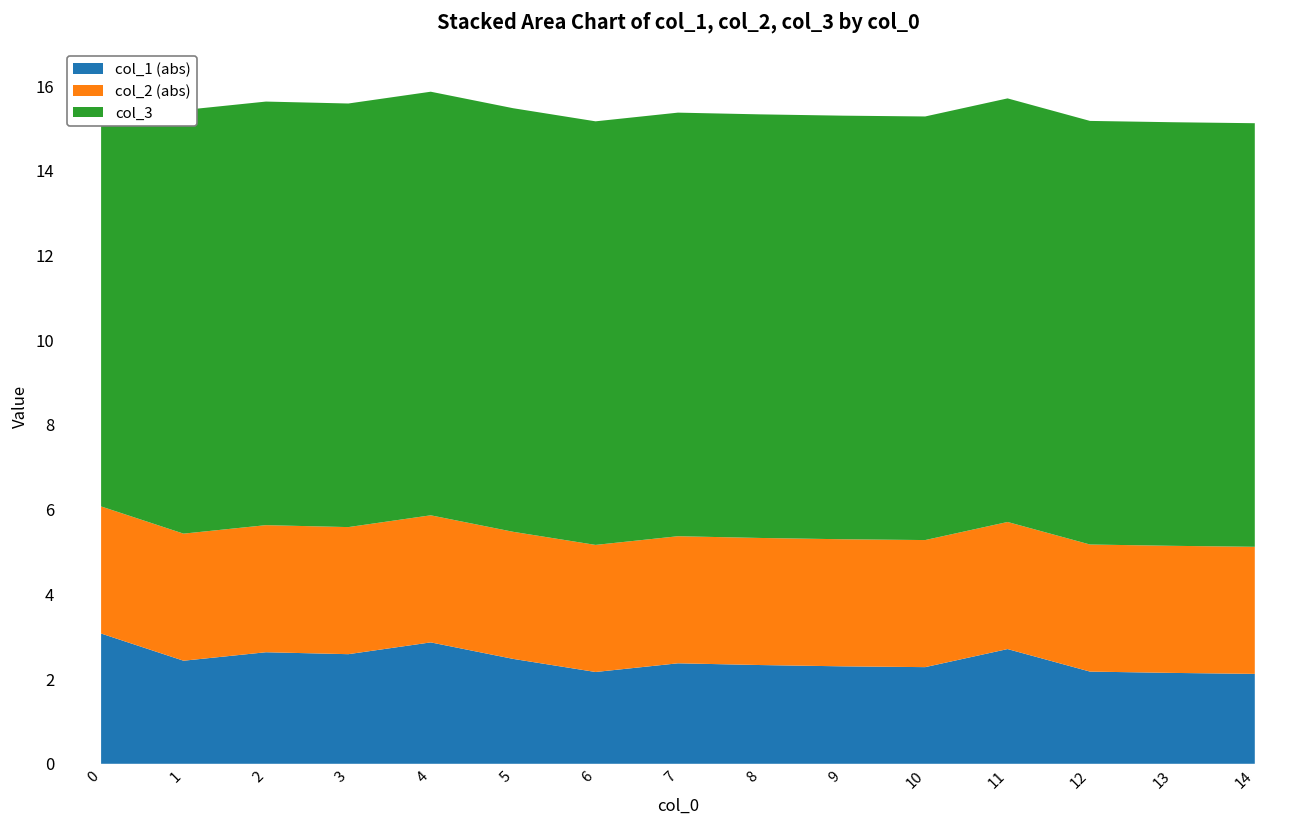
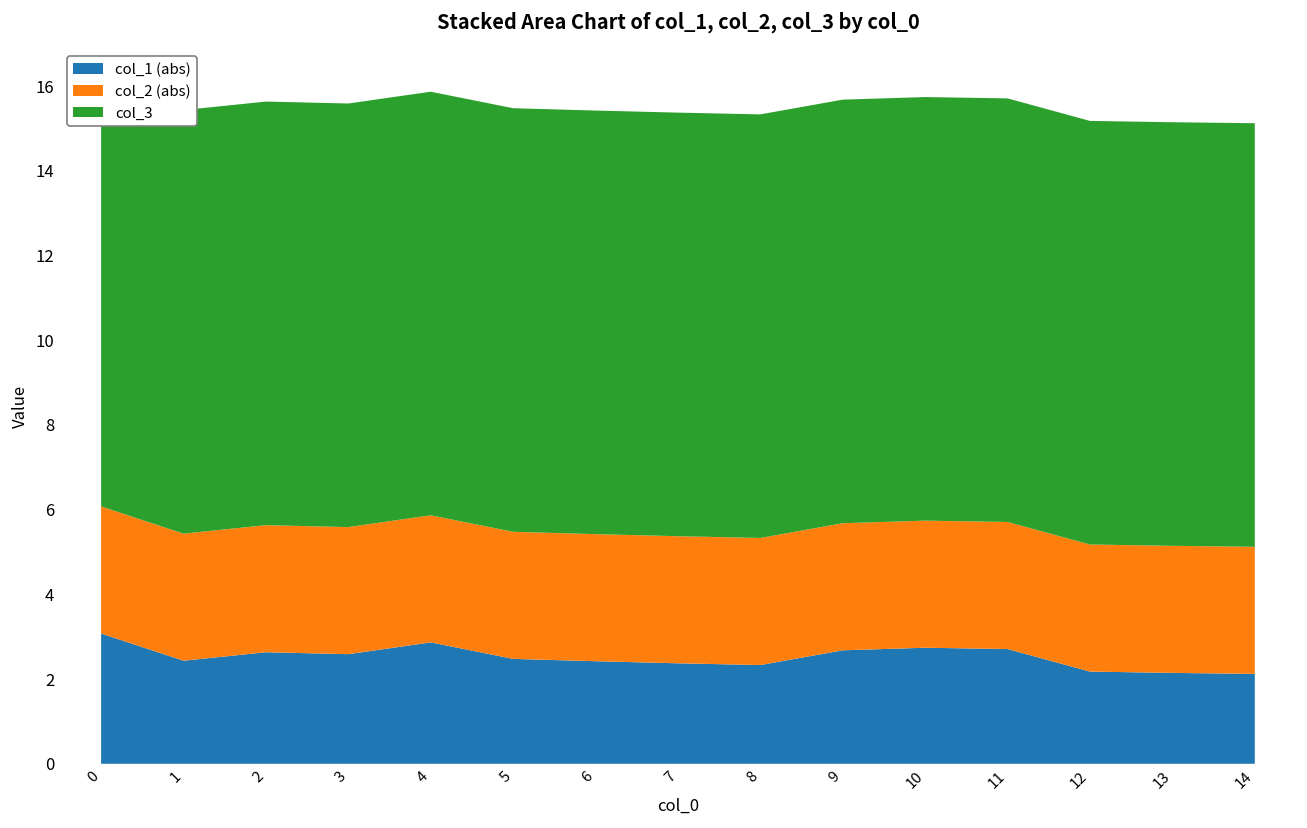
  {
    "col_1 (abs)": {
-     "6": 2.2,
-     "9": 2.3,
-     "10": 2.3
+     "6": 2.4,
+     "9": 2.7,
+     "10": 2.7
    },
    "col_3": {
      "2": 10.0,
      "3": 10.0,
      "4": 10.0,
      "5": 10.0,
      "6": 10.0,
      "7": 10.0,
      "8": 10.0,
      "9": 10.0,
      "10": 10.0,
      "11": 10.0,
      "12": 10.0,
      "13": 10.0,
      "14": 10.0
    }
  }
